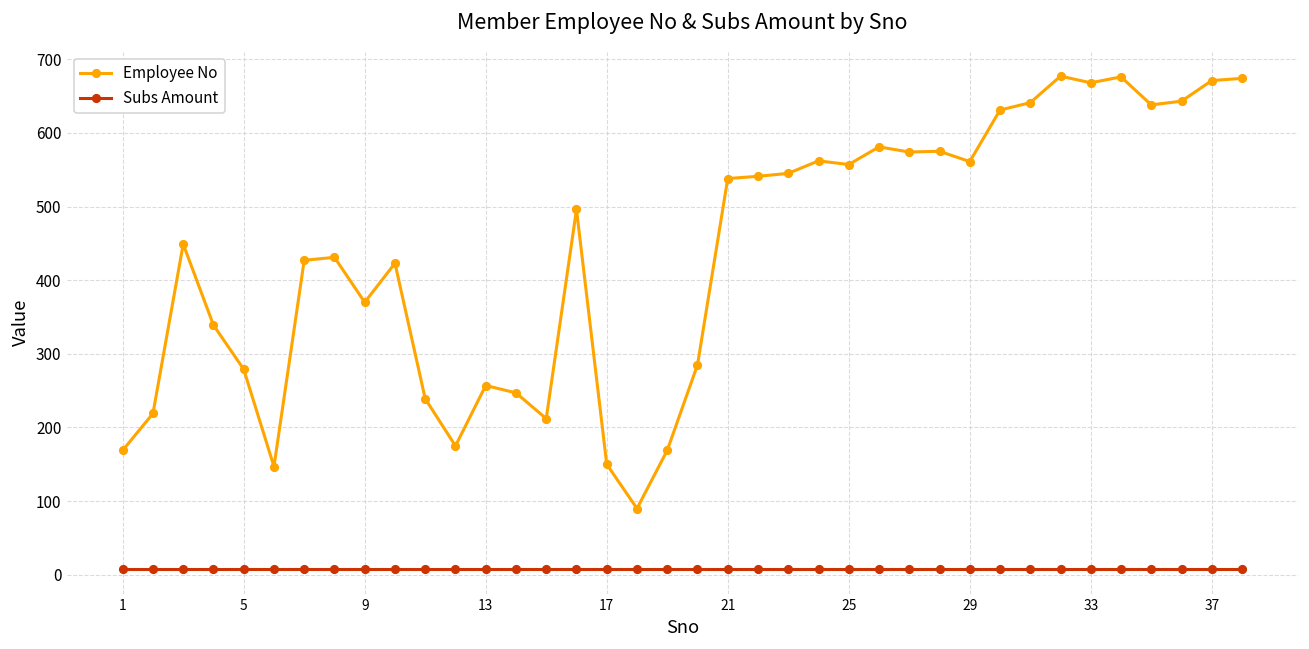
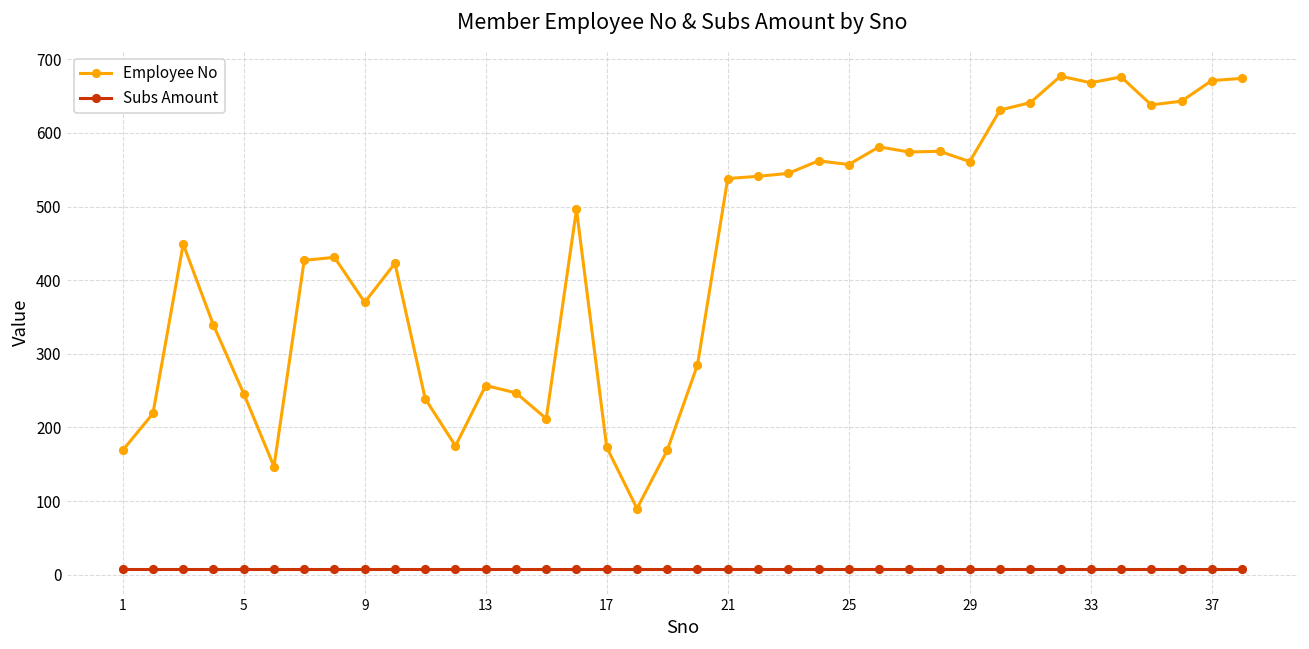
  {
    "Employee No": {
      "1": 170,
-     "5": 280,
+     "5": 250,
      "9": 370,
      "13": 260,
-     "17": 150,
+     "17": 170,
      "21": 540,
      "25": 560,
      "29": 560,
      "33": 670,
      "37": 670
    },
    "Subs Amount": {
      "1": 10,
      "5": 10,
      "9": 10,
      "13": 10,
      "17": 10,
      "21": 10,
      "25": 10,
      "29": 10,
      "33": 10,
      "37": 10
    }
  }
